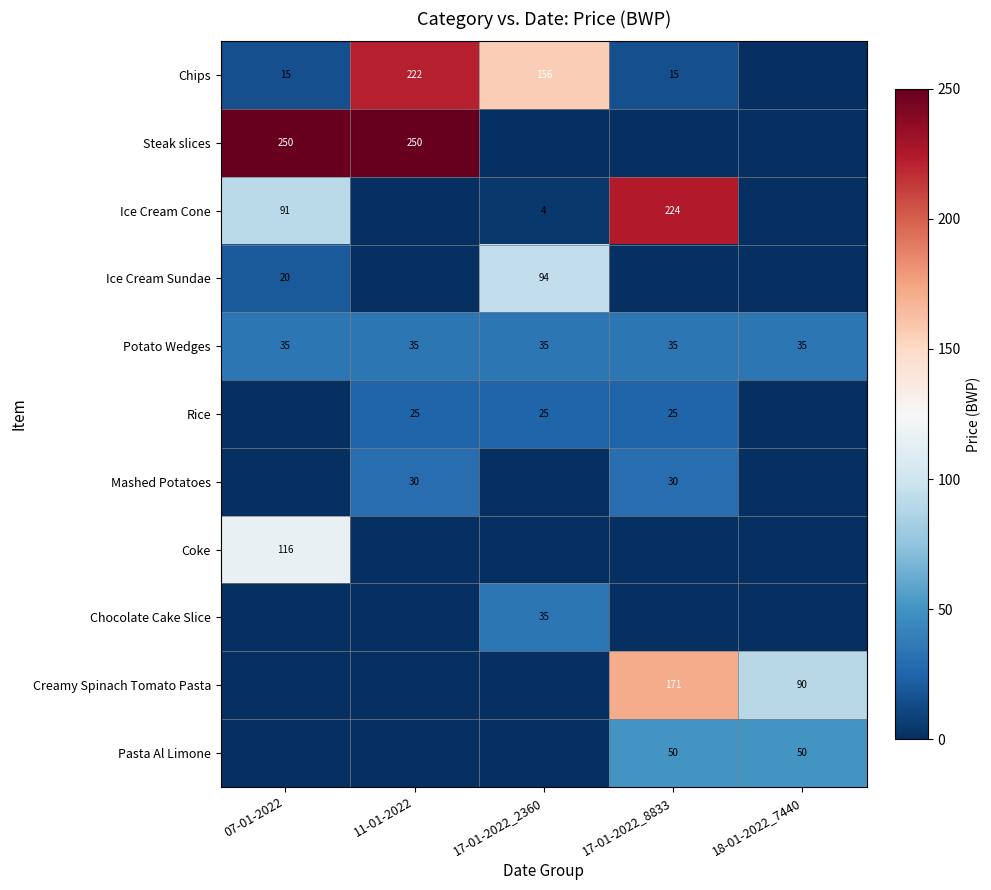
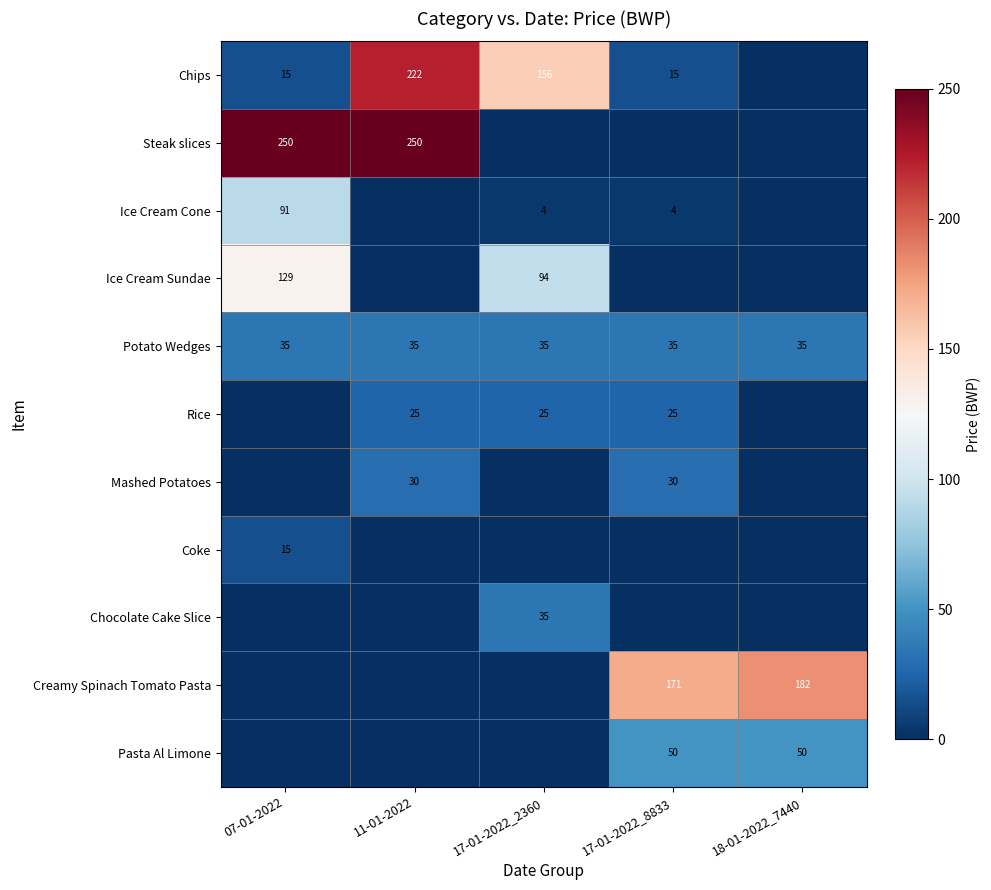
  {
    "Chips": {
      "07-01-2022": 15,
      "11-01-2022": 222,
      "17-01-2022_2360": 156,
      "17-01-2022_8833": 15
    },
    "Steak slices": {
      "07-01-2022": 250,
      "11-01-2022": 250
    },
    "Ice Cream Cone": {
      "07-01-2022": 91,
      "17-01-2022_2360": 4,
-     "17-01-2022_8833": 224
+     "17-01-2022_8833": 4
    },
    "Ice Cream Sundae": {
-     "07-01-2022": 20,
+     "07-01-2022": 129,
      "17-01-2022_2360": 94
    },
    "Potato Wedges": {
      "07-01-2022": 35,
      "11-01-2022": 35,
      "17-01-2022_2360": 35,
      "17-01-2022_8833": 35,
      "18-01-2022_7440": 35
    },
    "Rice": {
      "11-01-2022": 25,
      "17-01-2022_2360": 25,
      "17-01-2022_8833": 25
    },
    "Mashed Potatoes": {
      "11-01-2022": 30,
      "17-01-2022_8833": 30
    },
    "Coke": {
-     "07-01-2022": 116
+     "07-01-2022": 15
    },
    "Chocolate Cake Slice": {
      "17-01-2022_2360": 35
    },
    "Creamy Spinach Tomato Pasta": {
      "17-01-2022_8833": 171,
-     "18-01-2022_7440": 90
+     "18-01-2022_7440": 182
    },
    "Pasta Al Limone": {
      "17-01-2022_8833": 50,
      "18-01-2022_7440": 50
    }
  }
